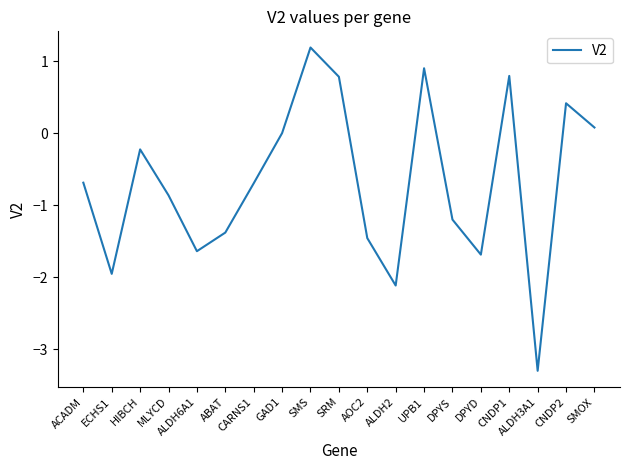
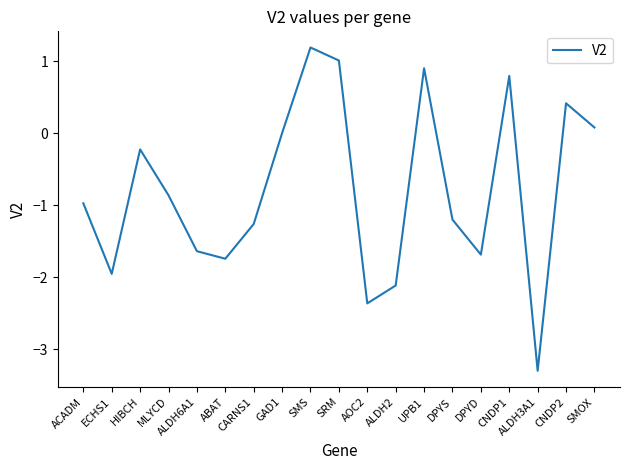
  {
-   "ACADM": -0.7,
+   "ACADM": -1.0,
    "ECHS1": -2.0,
    "HIBCH": -0.2,
    "MLYCD": -0.9,
    "ALDH6A1": -1.6,
-   "ABAT": -1.4,
-   "CARNS1": -0.7,
+   "ABAT": -1.7,
+   "CARNS1": -1.3,
    "GAD1": 0.0,
    "SMS": 1.2,
-   "SRM": 0.8,
-   "AOC2": -1.5,
+   "SRM": 1.0,
+   "AOC2": -2.4,
    "ALDH2": -2.1,
    "UPB1": 0.9,
    "DPYS": -1.2,
    "DPYD": -1.7,
    "CNDP1": 0.8,
    "ALDH3A1": -3.3,
    "CNDP2": 0.4,
    "SMOX": 0.1
  }
